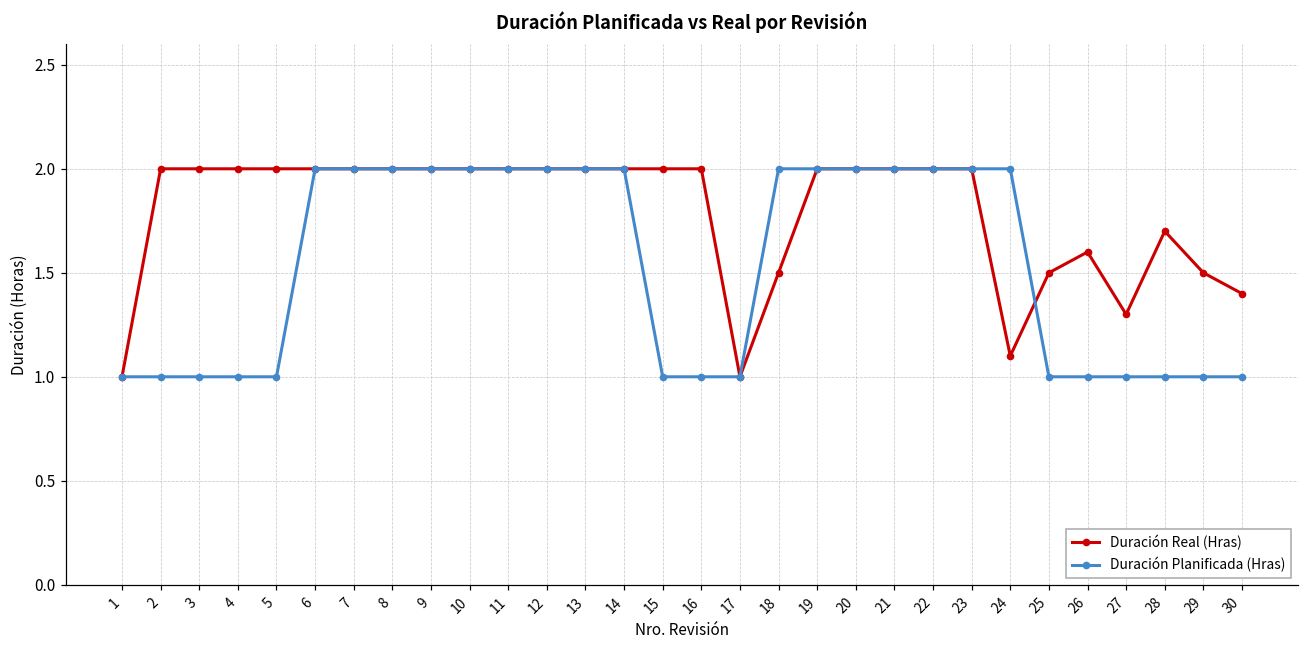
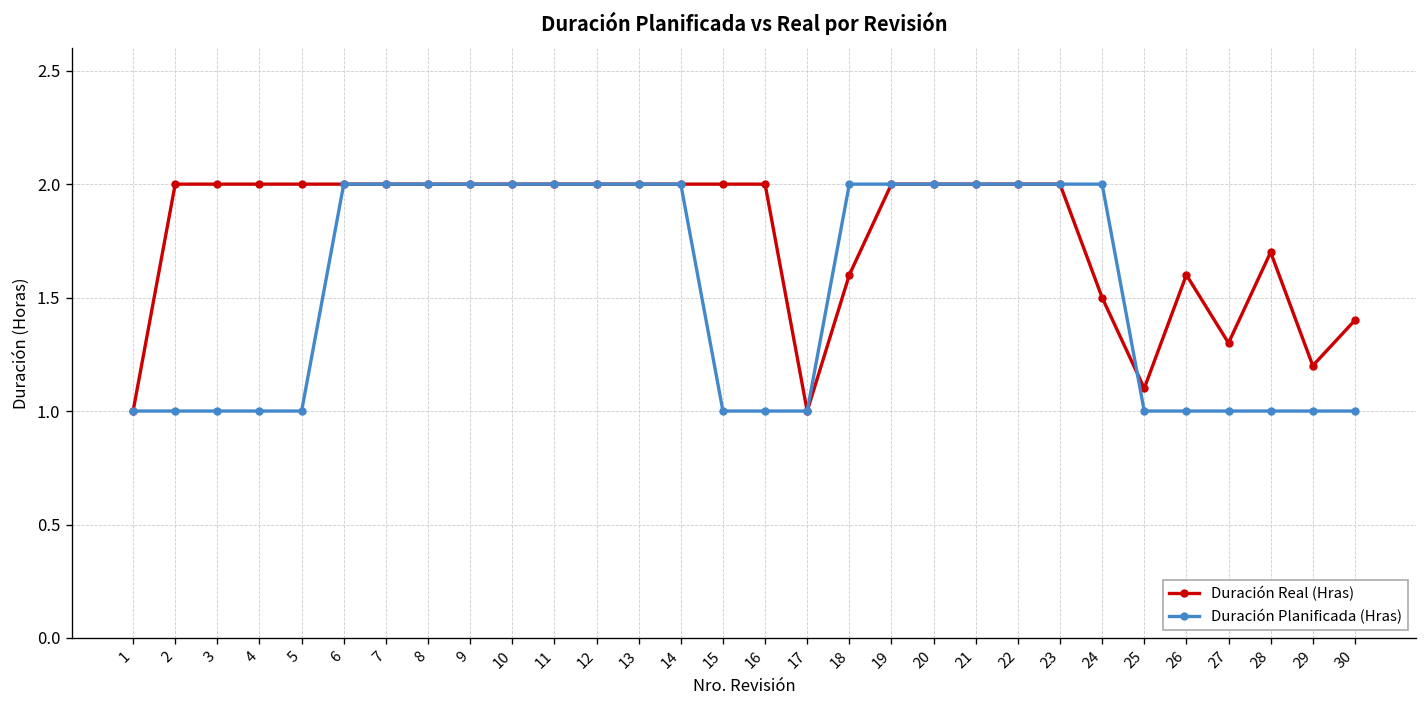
  {
    "Duración Real (Hras)": {
      "2": 2.0,
      "3": 2.0,
      "4": 2.0,
      "5": 2.0,
      "15": 2.0,
      "16": 2.0,
-     "18": 1.5,
-     "24": 1.1,
-     "25": 1.5,
+     "18": 1.6,
+     "24": 1.5,
+     "25": 1.1,
      "26": 1.6,
      "27": 1.3,
      "28": 1.7,
-     "29": 1.5,
+     "29": 1.2,
      "30": 1.4
    },
    "Duración Planificada (Hras)": {
      "2": 1.0,
      "3": 1.0,
      "4": 1.0,
      "5": 1.0,
      "15": 1.0,
      "16": 1.0,
      "18": 2.0,
      "24": 2.0,
      "25": 1.0,
      "26": 1.0,
      "27": 1.0,
      "28": 1.0,
      "29": 1.0,
      "30": 1.0
    }
  }
